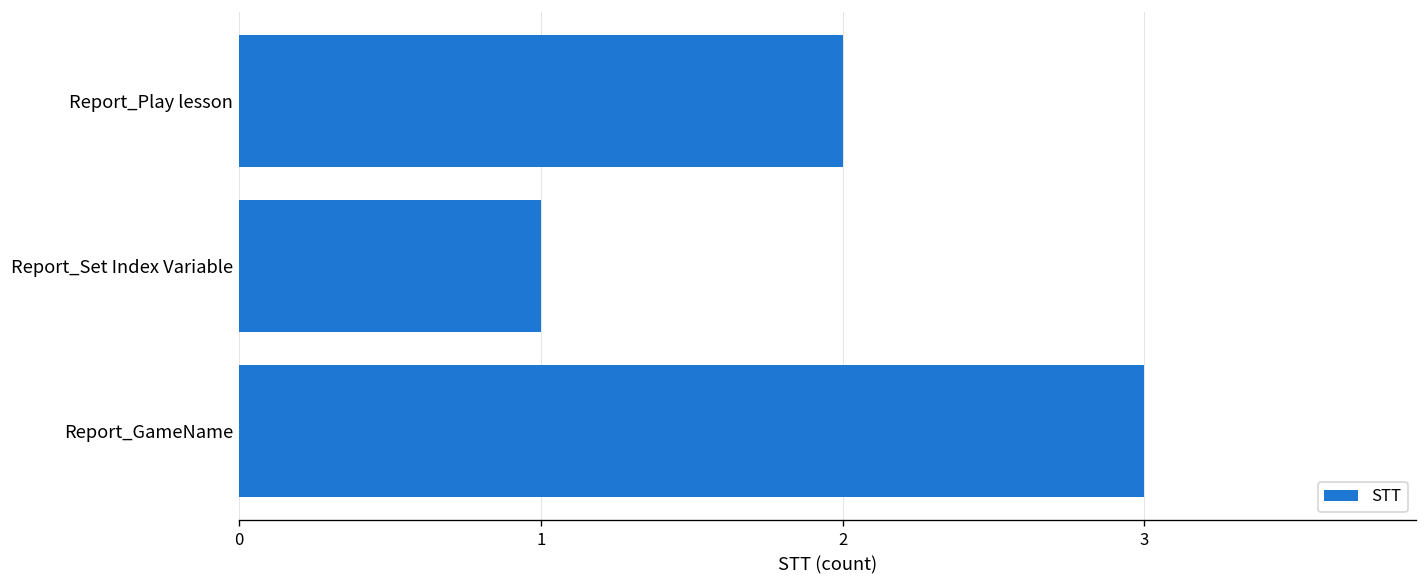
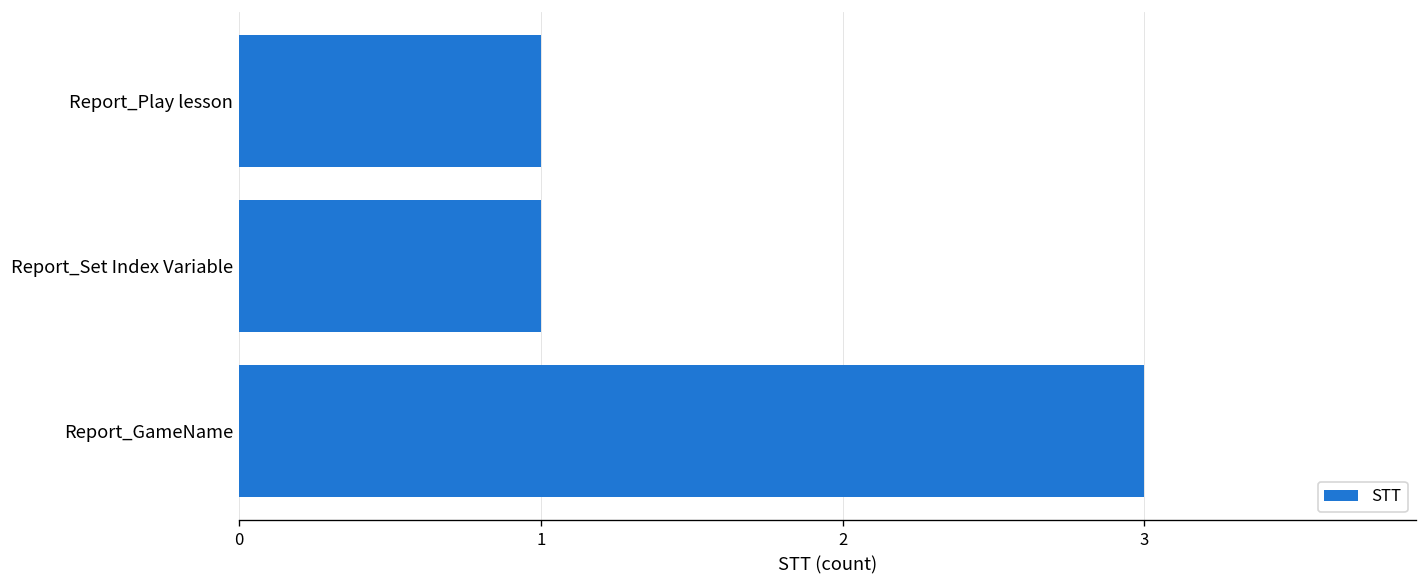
  {
-   "Report_Play lesson": 2,
+   "Report_Play lesson": 1,
    "Report_Set Index Variable": 1,
    "Report_GameName": 3
  }
